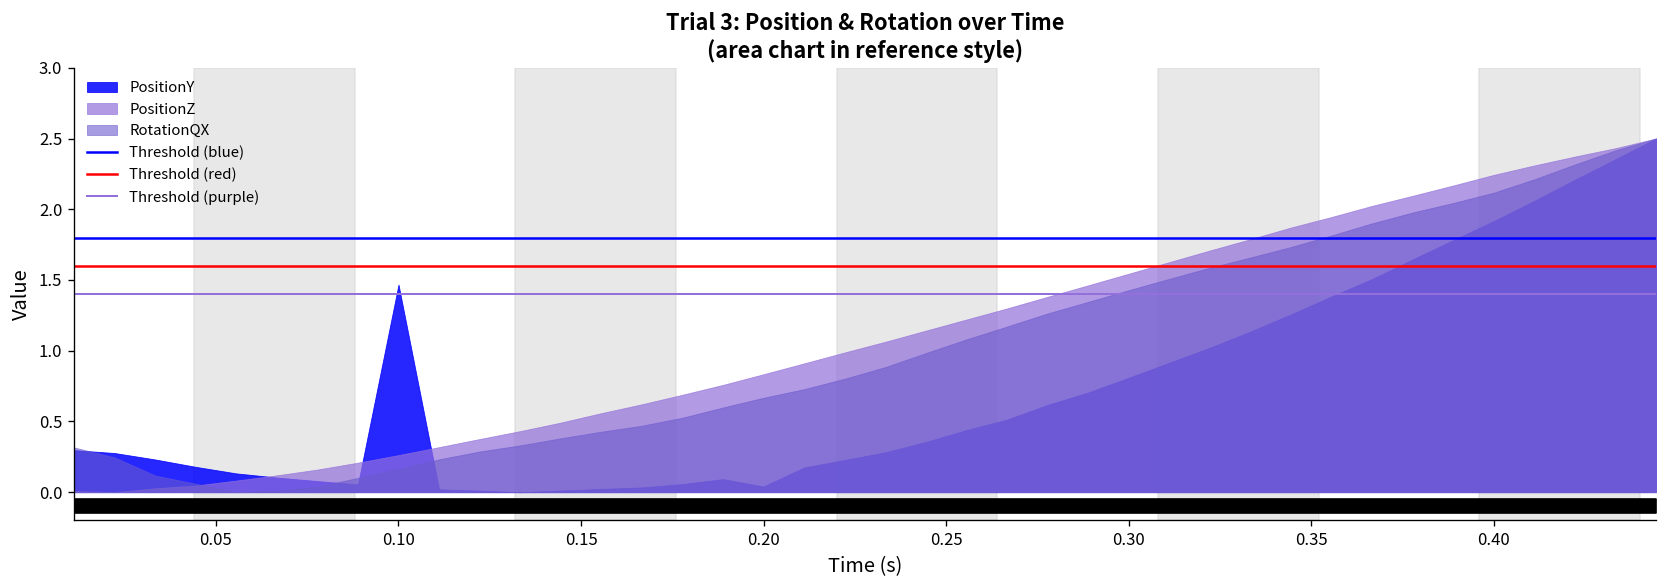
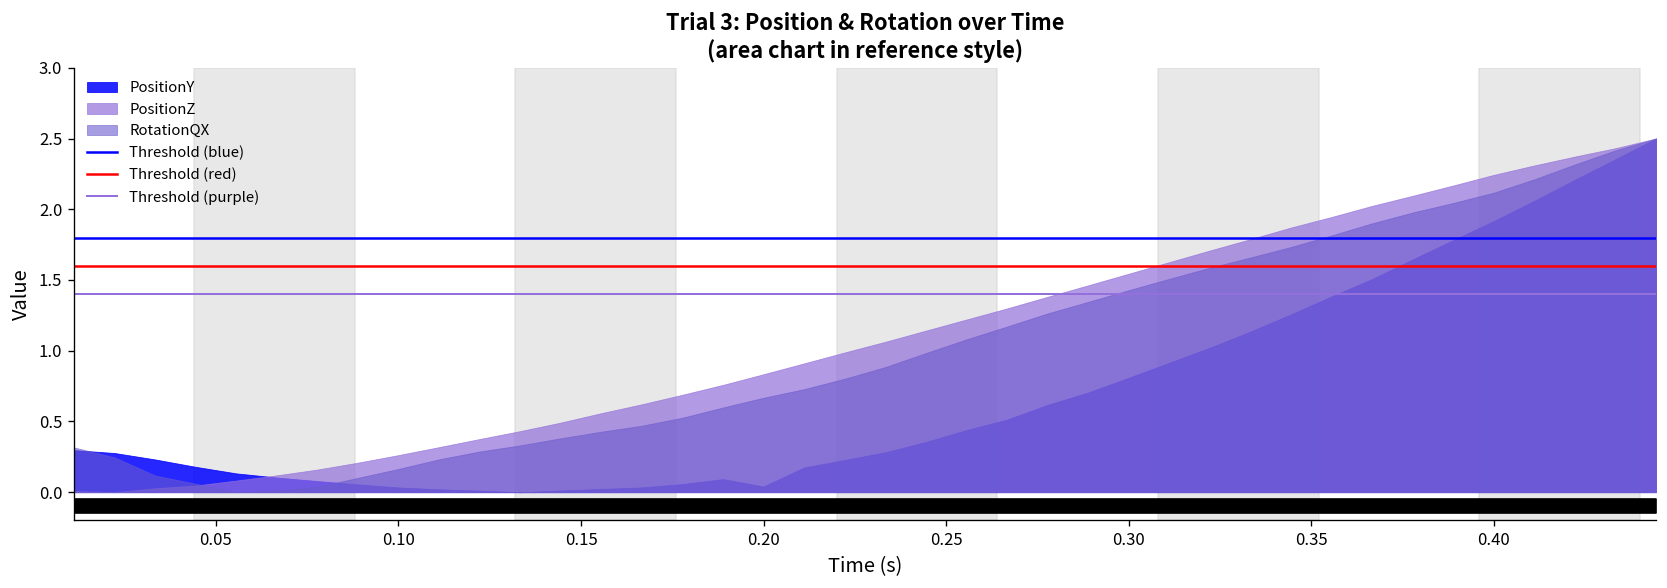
  {
    "PositionY": {
-     "0.10": 1.47,
+     "0.10": 0.03,
      "0.20": 0.04,
      "0.30": 0.81,
      "0.40": 1.92
    }
  }
